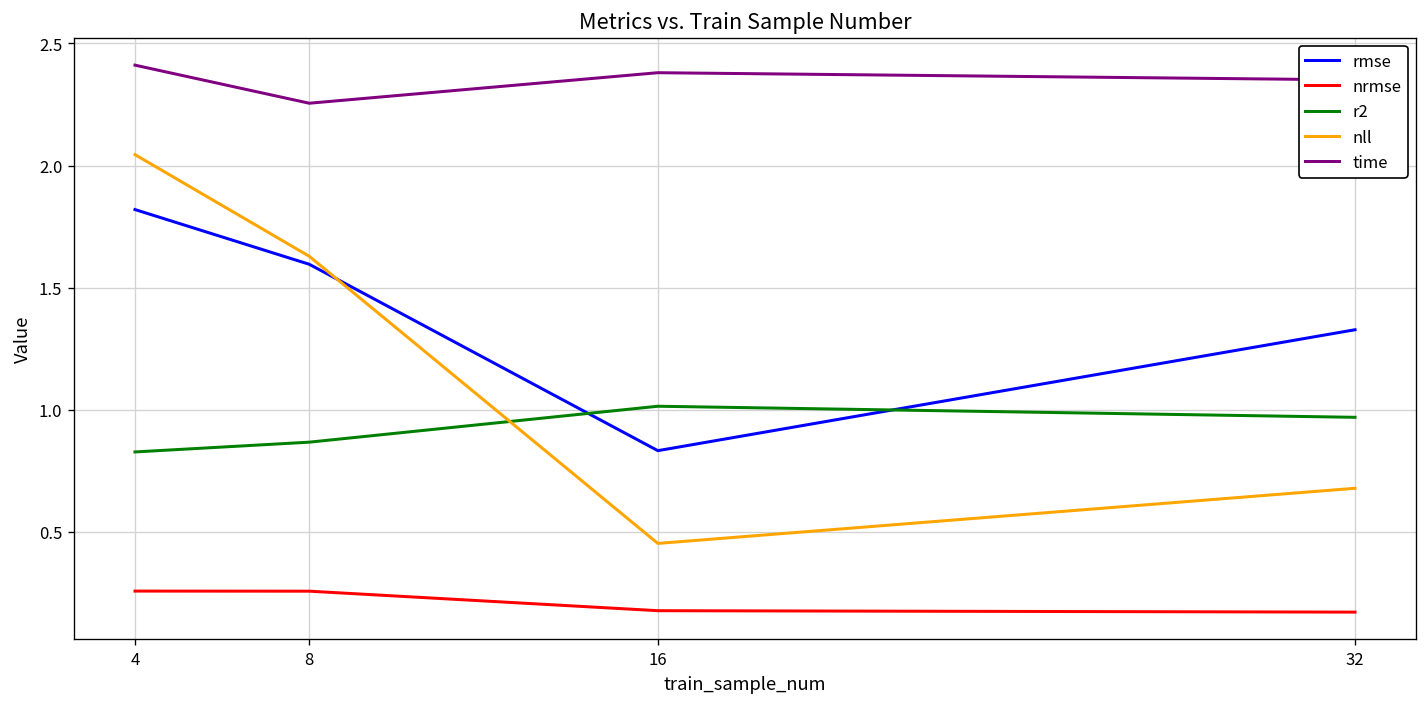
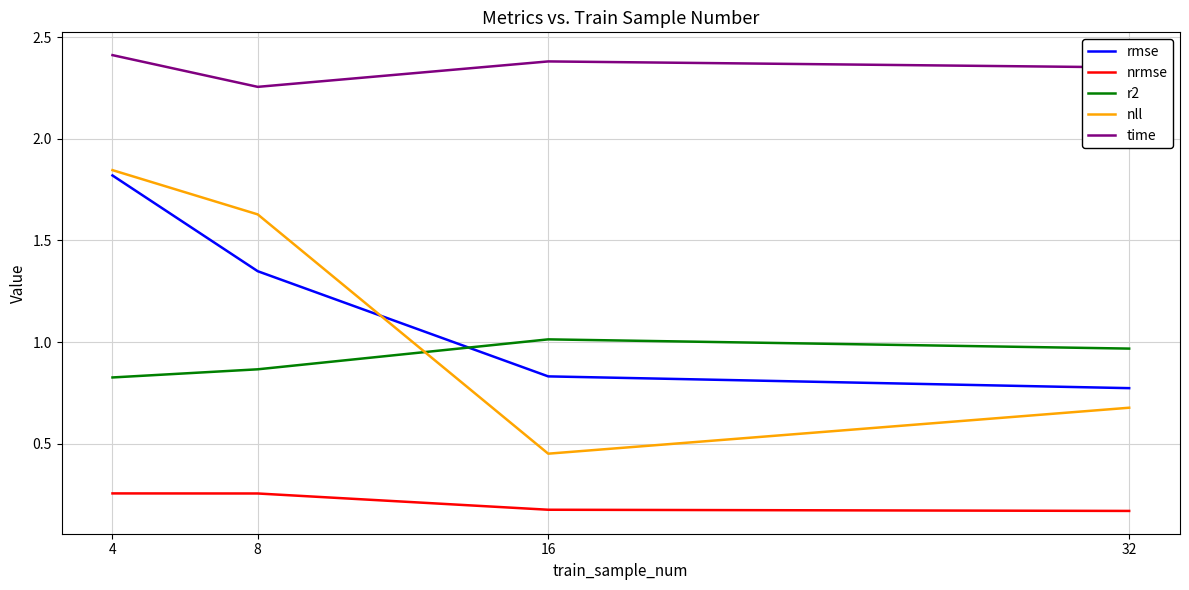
  {
    "rmse": {
      "4": 1.82,
-     "8": 1.60,
+     "8": 1.35,
      "16": 0.83,
-     "32": 1.33
+     "32": 0.77
    },
    "nrmse": {
      "4": 0.26,
      "8": 0.26,
      "16": 0.18,
      "32": 0.17
    },
    "r2": {
      "4": 0.83,
      "8": 0.87,
      "16": 1.01,
      "32": 0.97
    },
    "nll": {
-     "4": 2.04,
+     "4": 1.85,
      "8": 1.63,
      "16": 0.45,
      "32": 0.68
    },
    "time": {
      "4": 2.41,
      "8": 2.26,
      "16": 2.38
    }
  }
